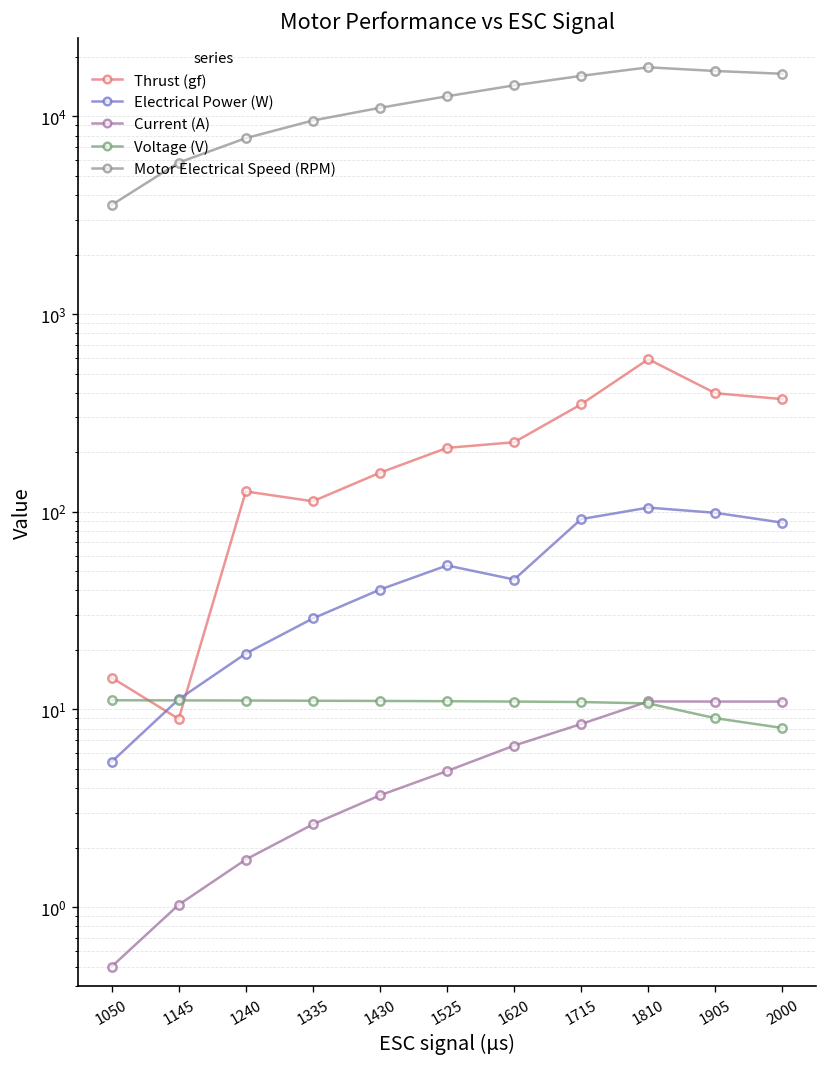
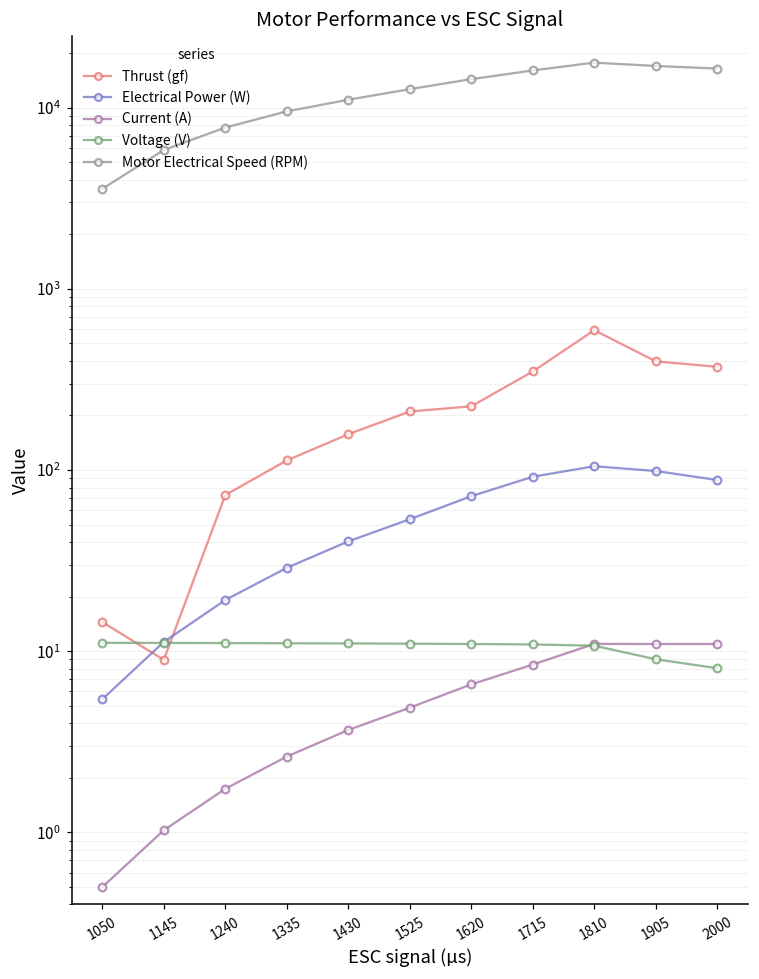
  {
    "Thrust (gf)": {
      "1050": 14,
      "1145": 9,
-     "1240": 130,
+     "1240": 70,
      "1335": 110,
      "1430": 160,
      "1525": 210,
      "1620": 220,
      "1715": 350,
      "1810": 590,
      "1905": 400,
      "2000": 370
    },
    "Electrical Power (W)": {
      "1050": 5.4,
      "1240": 19,
      "1335": 29,
      "1430": 40,
      "1525": 53,
-     "1620": 45,
+     "1620": 70,
      "1715": 90,
      "1810": 100,
      "1905": 100,
      "2000": 90
    }
  }
